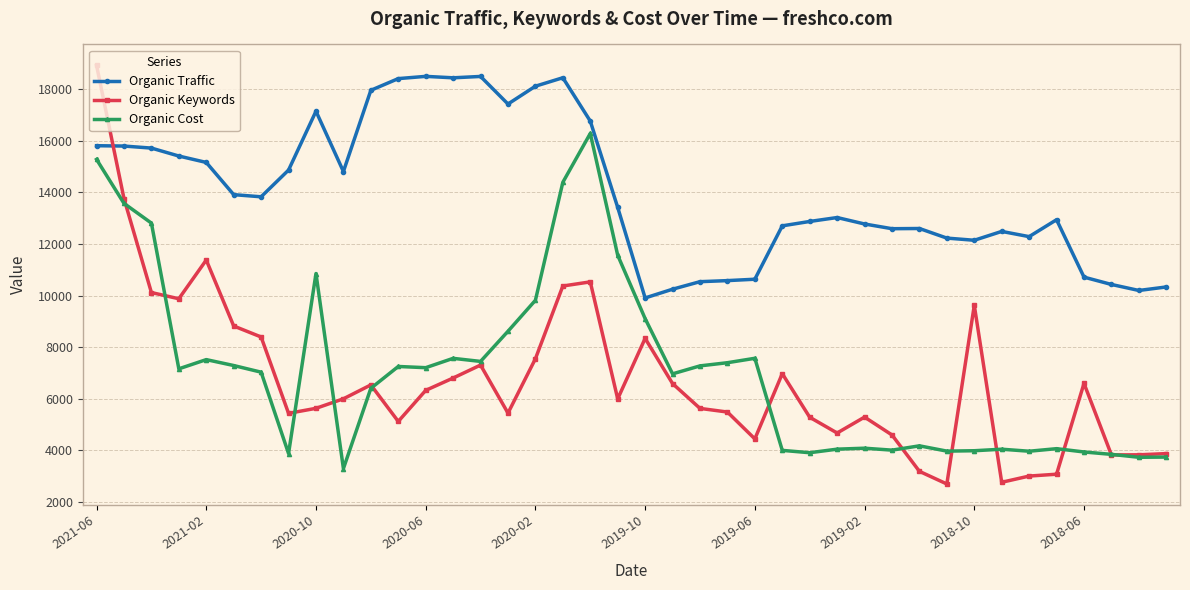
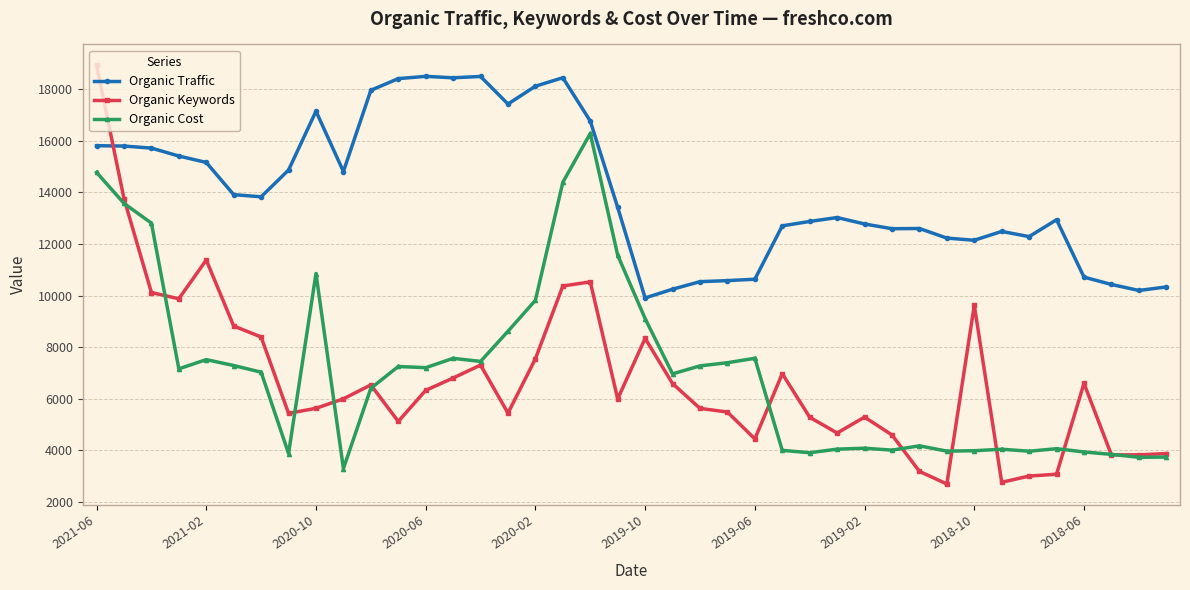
  {
    "Organic Traffic": {
      "2021-06": 15800,
      "2021-02": 15200,
      "2020-10": 17100,
      "2020-06": 18500,
      "2020-02": 18100,
      "2019-10": 9900,
      "2019-06": 10600,
      "2019-02": 12800,
      "2018-10": 12100,
      "2018-06": 10700
    },
    "Organic Keywords": {
      "2021-02": 11400,
      "2020-10": 5600,
      "2020-06": 6300,
      "2020-02": 7600,
      "2019-10": 8300,
      "2019-06": 4400,
      "2019-02": 5300,
      "2018-10": 9600,
      "2018-06": 6600
    },
    "Organic Cost": {
-     "2021-06": 15300,
+     "2021-06": 14800,
      "2021-02": 7500,
      "2020-10": 10900,
      "2020-06": 7200,
      "2020-02": 9800,
      "2019-10": 9100,
      "2019-06": 7600,
      "2019-02": 4100,
      "2018-10": 4000,
      "2018-06": 3900
    }
  }
